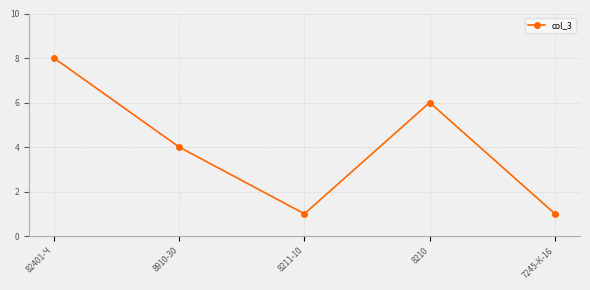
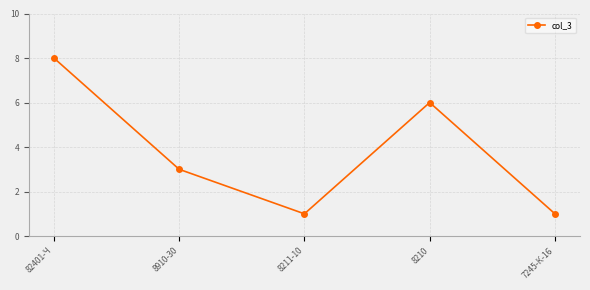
  {
    "82401-Ч": 8,
-   "8910-30": 4,
+   "8910-30": 3,
    "8211-10": 1,
    "8210": 6,
    "7245-К-16": 1
  }
